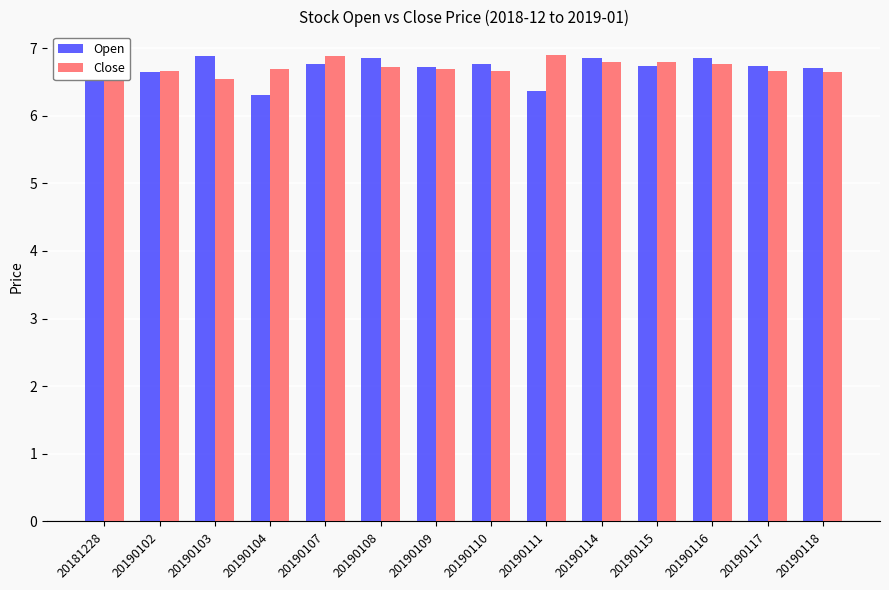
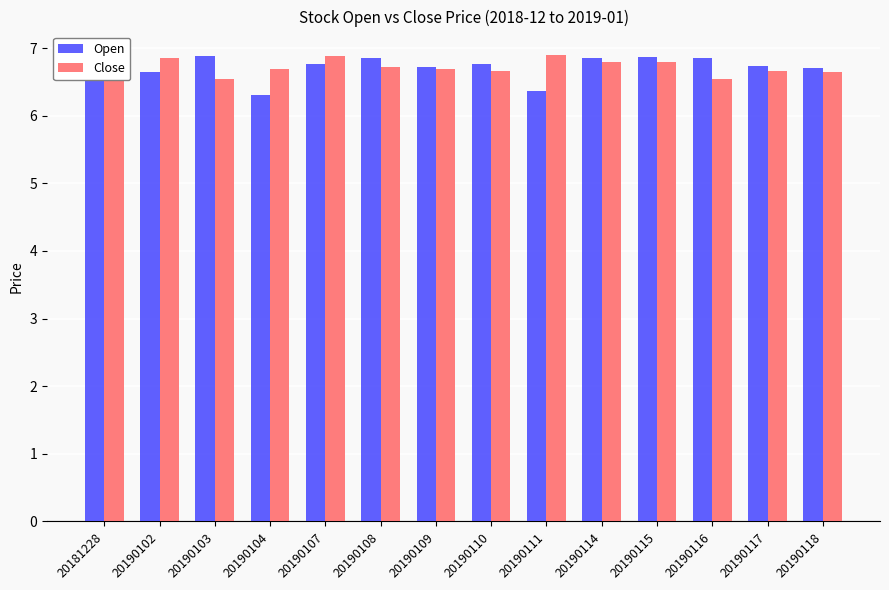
  {
    "Open": {
      "20190102": 6.6,
      "20190103": 6.9,
      "20190104": 6.3,
      "20190107": 6.8,
      "20190108": 6.9,
      "20190109": 6.7,
      "20190110": 6.8,
      "20190111": 6.4,
      "20190114": 6.9,
-     "20190115": 6.7,
+     "20190115": 6.9,
      "20190116": 6.9,
      "20190117": 6.7,
      "20190118": 6.7
    },
    "Close": {
-     "20190102": 6.7,
+     "20190102": 6.9,
      "20190103": 6.5,
      "20190104": 6.7,
      "20190107": 6.9,
      "20190108": 6.7,
      "20190109": 6.7,
      "20190110": 6.7,
      "20190111": 6.9,
      "20190114": 6.8,
      "20190115": 6.8,
-     "20190116": 6.8,
+     "20190116": 6.6,
      "20190117": 6.7,
      "20190118": 6.6
    }
  }
